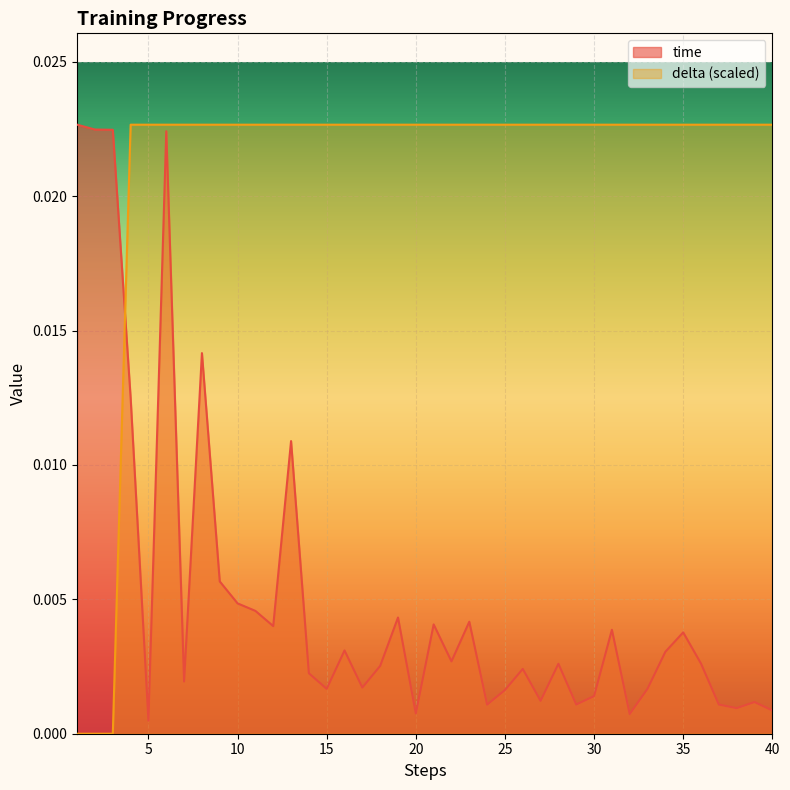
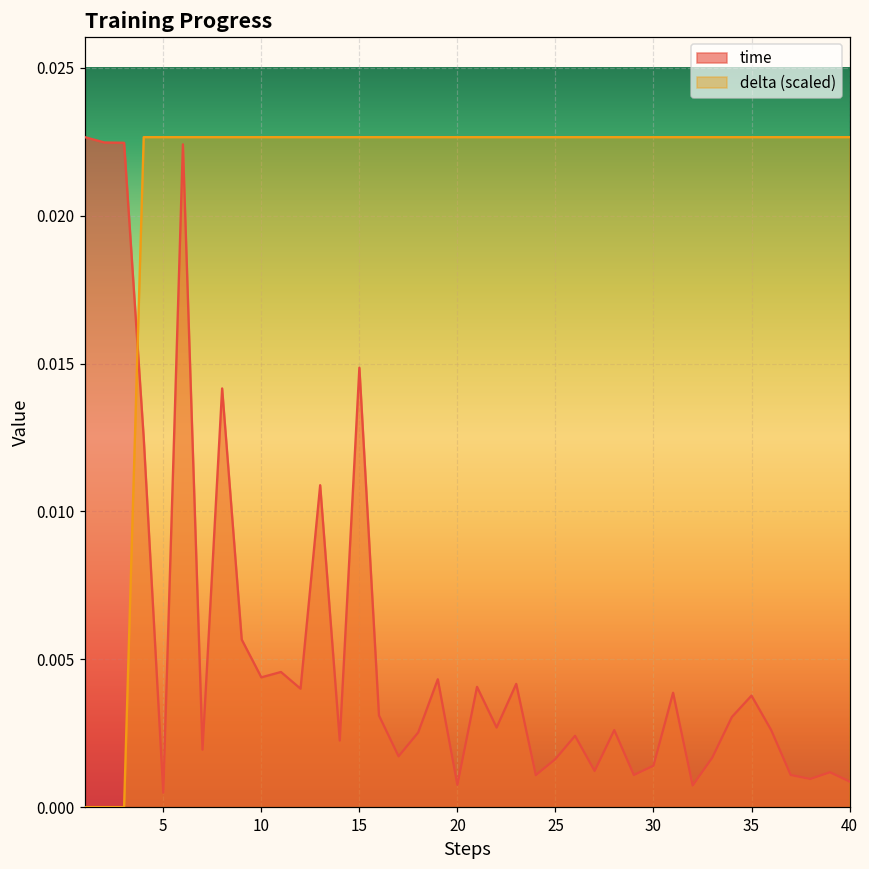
  {
    "time": {
      "5": 0.0005,
-     "10": 0.0048,
-     "15": 0.0017,
+     "10": 0.0044,
+     "15": 0.0149,
      "20": 0.0008,
      "25": 0.0016,
      "30": 0.0014,
      "35": 0.0038,
      "40": 0.0009
    },
    "delta (scaled)": {
      "5": 0.0227,
      "10": 0.0227,
      "15": 0.0227,
      "20": 0.0227,
      "25": 0.0227,
      "30": 0.0227,
      "35": 0.0227,
      "40": 0.0227
    }
  }
